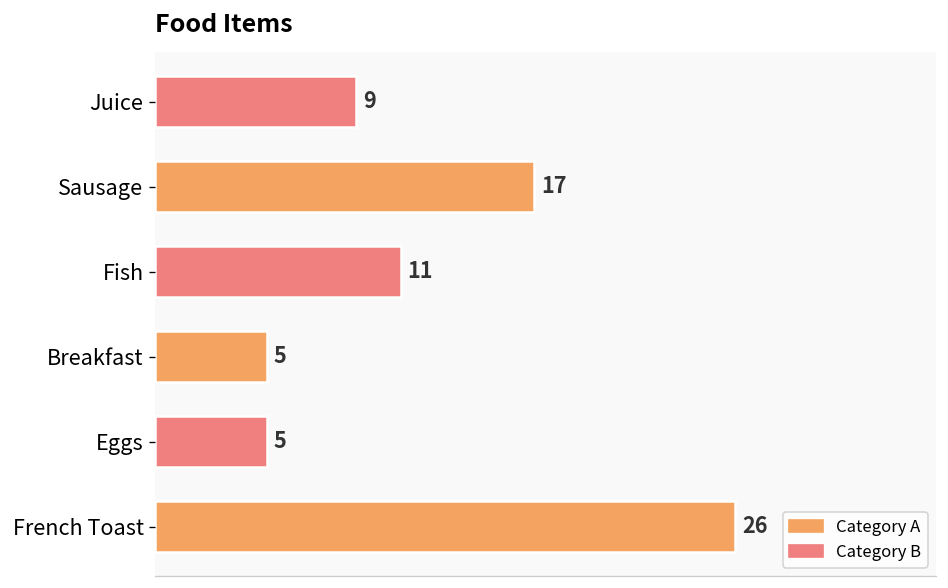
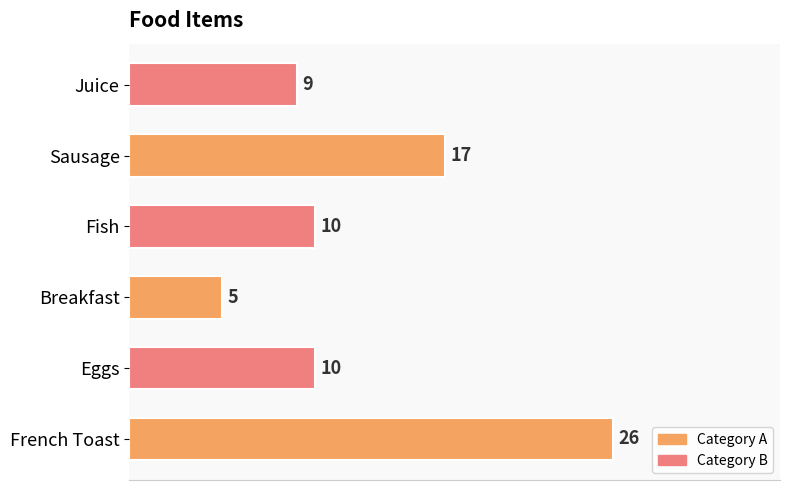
  {
    "Juice": 9,
    "Sausage": 17,
-   "Fish": 11,
+   "Fish": 10,
    "Breakfast": 5,
-   "Eggs": 5,
+   "Eggs": 10,
    "French Toast": 26
  }
